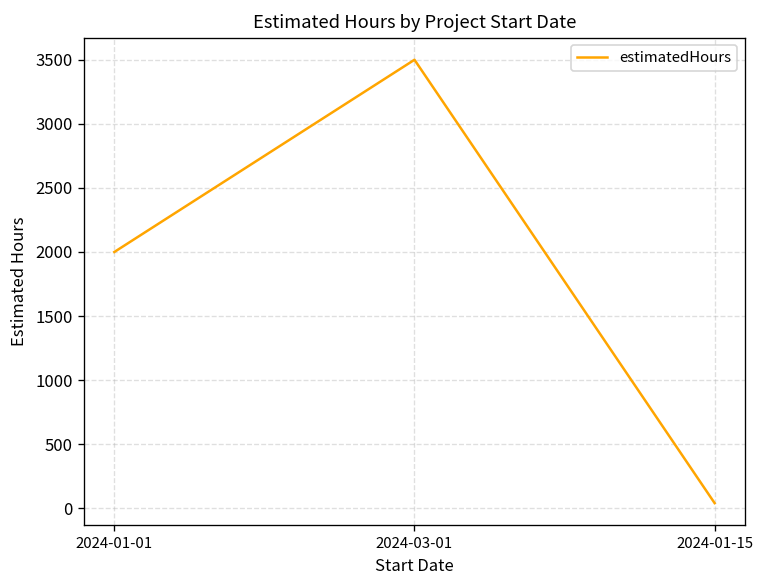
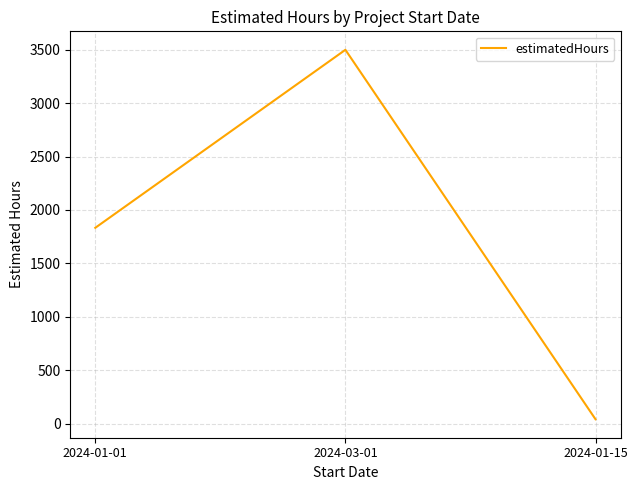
  {
-   "2024-01-01": 2000,
+   "2024-01-01": 1830,
    "2024-03-01": 3500,
    "2024-01-15": 40
  }
